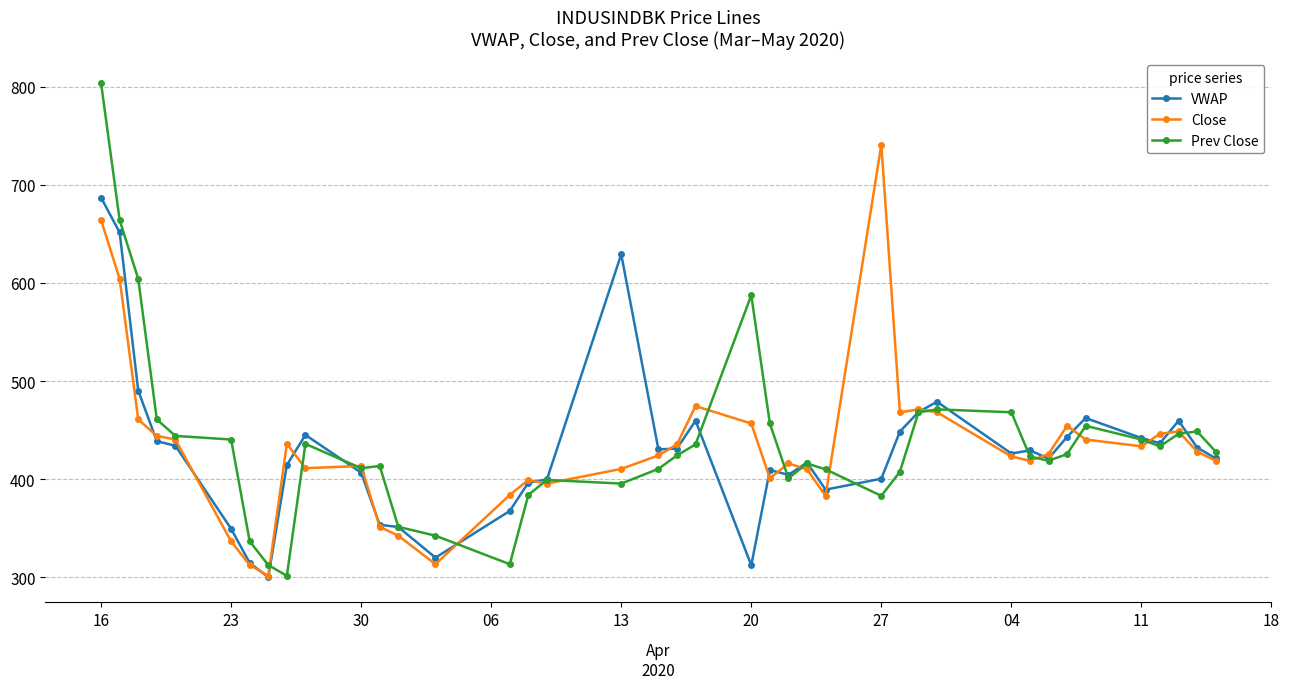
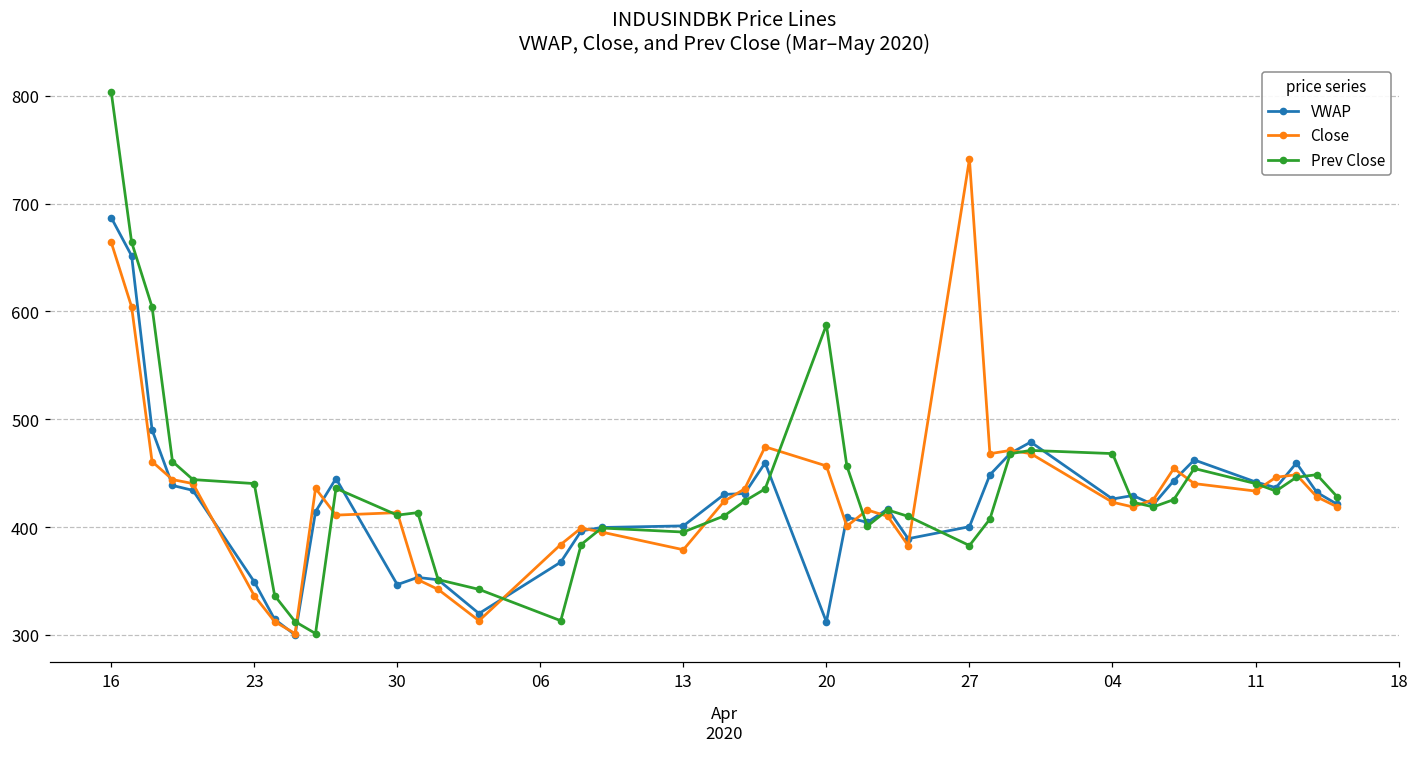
  {
    "VWAP": {
      "16": 690,
      "23": 350,
-     "30": 410,
-     "13": 630,
+     "30": 350,
+     "13": 400,
      "20": 310,
      "27": 400,
      "04": 430
    },
    "Close": {
      "16": 660,
      "23": 340,
-     "13": 410,
+     "13": 380,
      "20": 460,
      "27": 740,
      "04": 420,
      "11": 430
    },
    "Prev Close": {
      "16": 800,
      "23": 440,
      "13": 400,
      "20": 590,
      "27": 380,
      "04": 470
    }
  }
